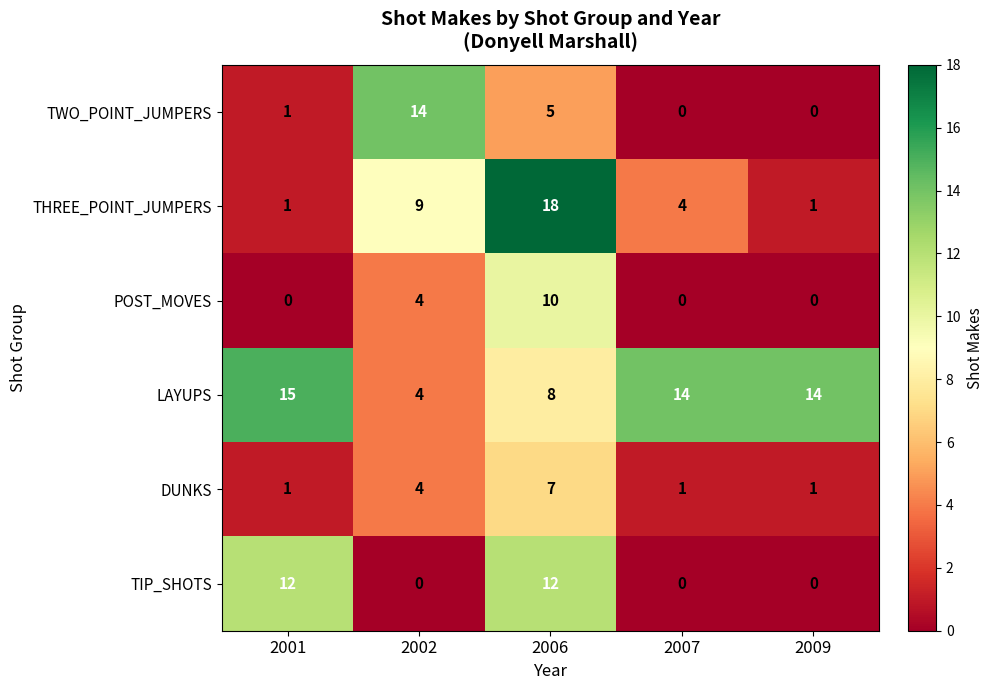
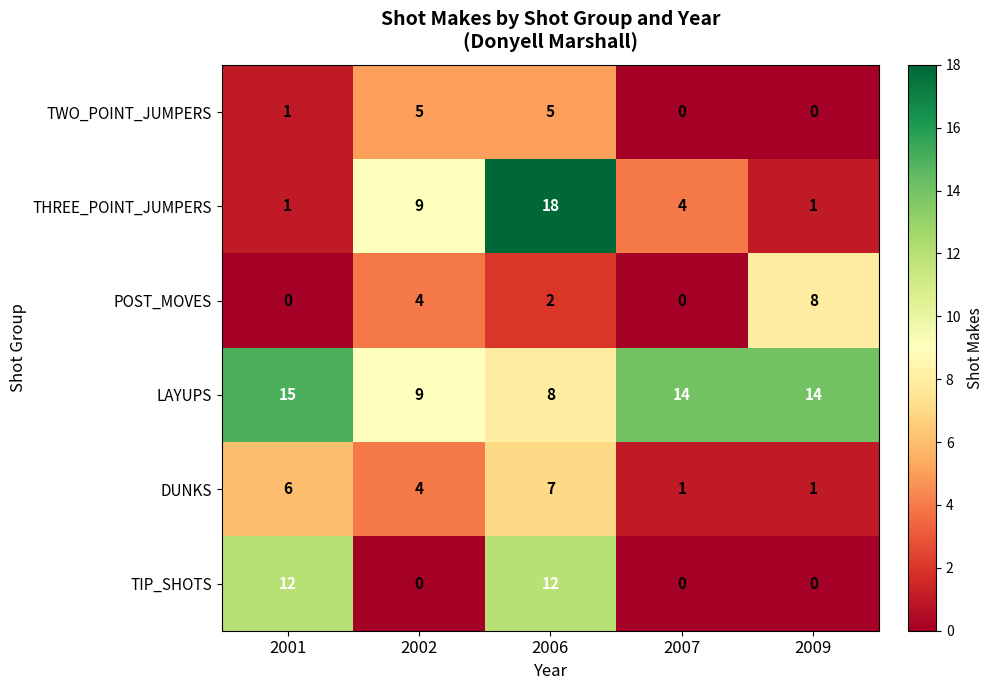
  {
    "TWO_POINT_JUMPERS": {
      "2001": 1,
-     "2002": 14,
+     "2002": 5,
      "2006": 5,
      "2007": 0,
      "2009": 0
    },
    "THREE_POINT_JUMPERS": {
      "2001": 1,
      "2002": 9,
      "2006": 18,
      "2007": 4,
      "2009": 1
    },
    "POST_MOVES": {
      "2001": 0,
      "2002": 4,
-     "2006": 10,
+     "2006": 2,
      "2007": 0,
-     "2009": 0
+     "2009": 8
    },
    "LAYUPS": {
      "2001": 15,
-     "2002": 4,
+     "2002": 9,
      "2006": 8,
      "2007": 14,
      "2009": 14
    },
    "DUNKS": {
-     "2001": 1,
+     "2001": 6,
      "2002": 4,
      "2006": 7,
      "2007": 1,
      "2009": 1
    },
    "TIP_SHOTS": {
      "2001": 12,
      "2002": 0,
      "2006": 12,
      "2007": 0,
      "2009": 0
    }
  }
